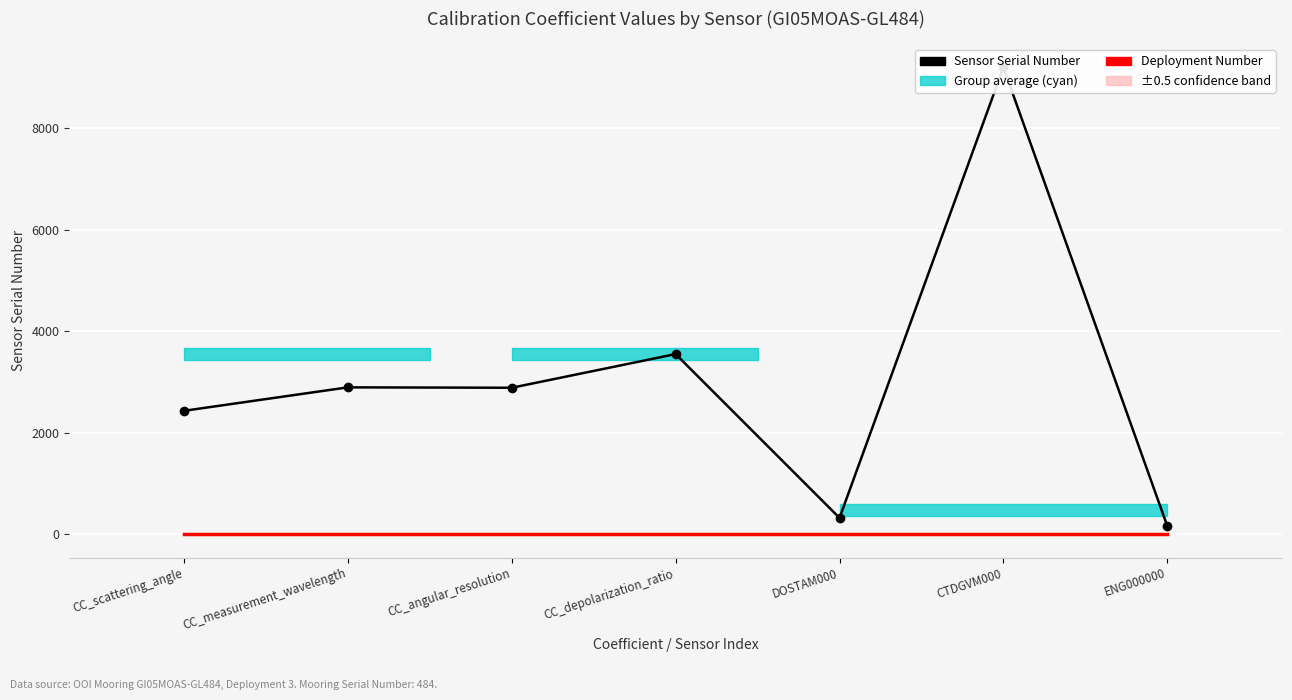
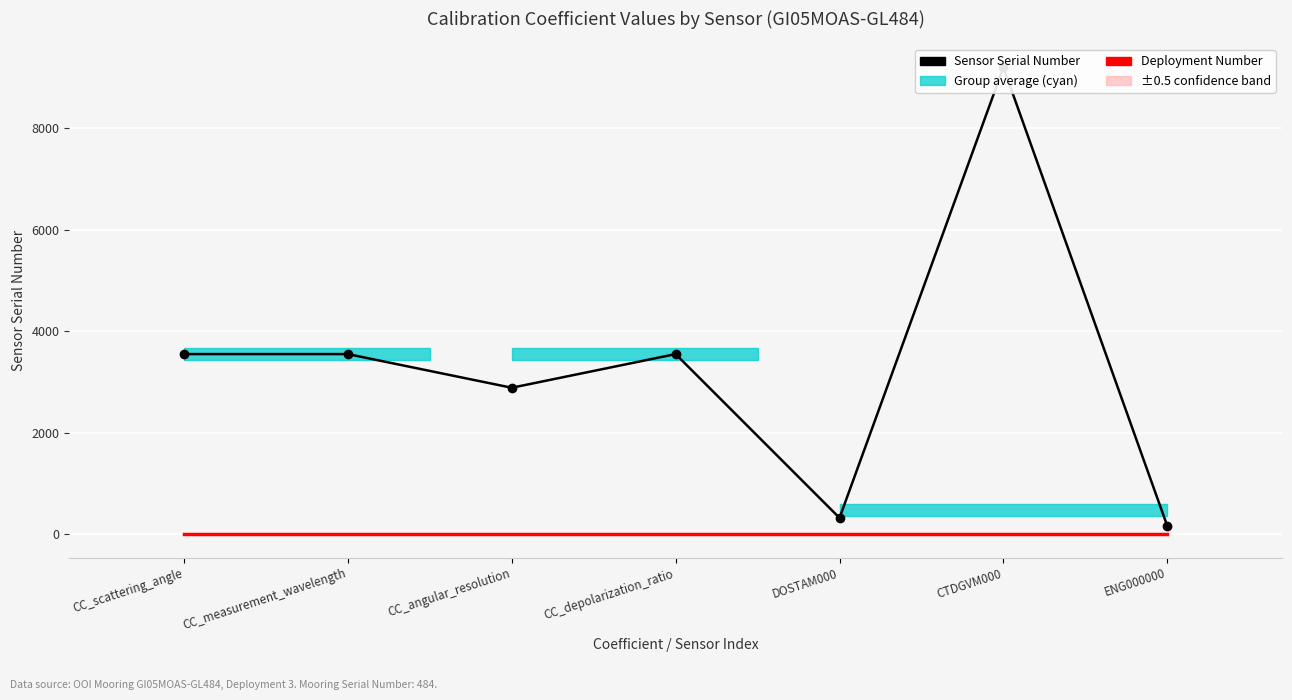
  {
    "Sensor Serial Number": {
-     "CC_scattering_angle": 2400,
-     "CC_measurement_wavelength": 2900,
+     "CC_scattering_angle": 3600,
+     "CC_measurement_wavelength": 3600,
      "CC_angular_resolution": 2900,
      "CC_depolarization_ratio": 3600,
      "DOSTAM000": 300,
      "ENG000000": 200
    },
    "Deployment Number": {
      "CC_scattering_angle": 0,
      "CC_measurement_wavelength": 0,
      "CC_angular_resolution": 0,
      "CC_depolarization_ratio": 0,
      "DOSTAM000": 0,
      "CTDGVM000": 0,
      "ENG000000": 0
    }
  }
